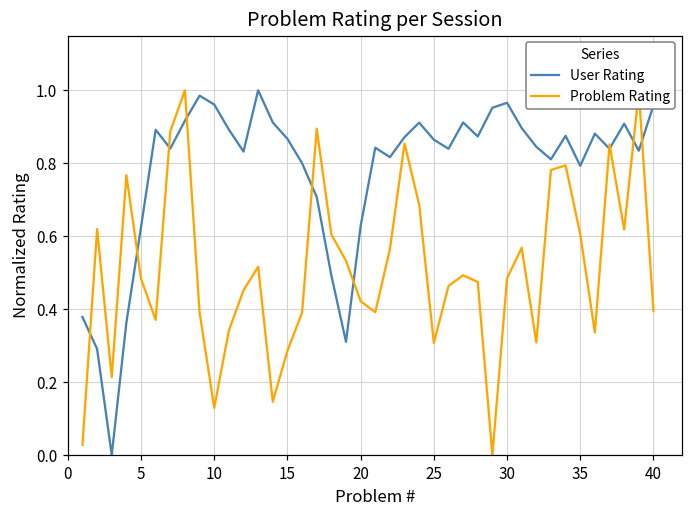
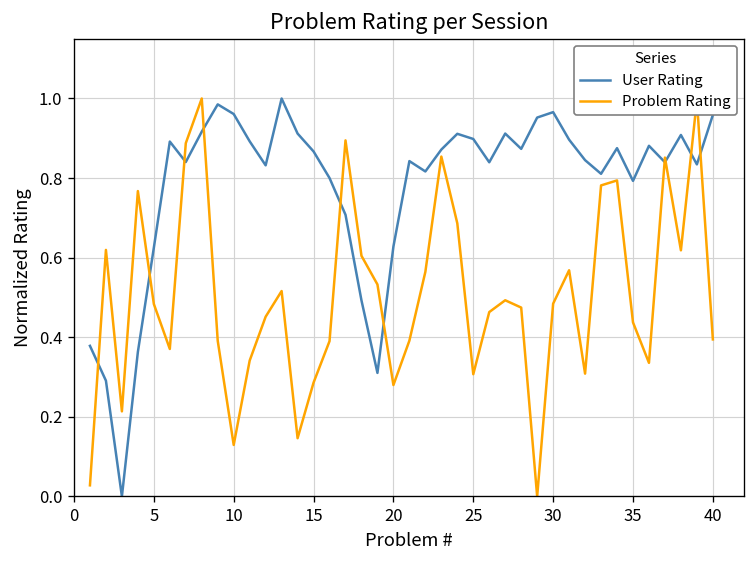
  {
    "User Rating": {
      "5": 0.63,
      "10": 0.96,
      "15": 0.87,
      "20": 0.63,
-     "25": 0.86,
+     "25": 0.90,
      "30": 0.97,
      "35": 0.79
    },
    "Problem Rating": {
      "5": 0.48,
      "10": 0.13,
      "15": 0.29,
-     "20": 0.42,
+     "20": 0.28,
      "25": 0.31,
      "30": 0.48,
-     "35": 0.61,
+     "35": 0.44,
      "40": 0.39
    }
  }
